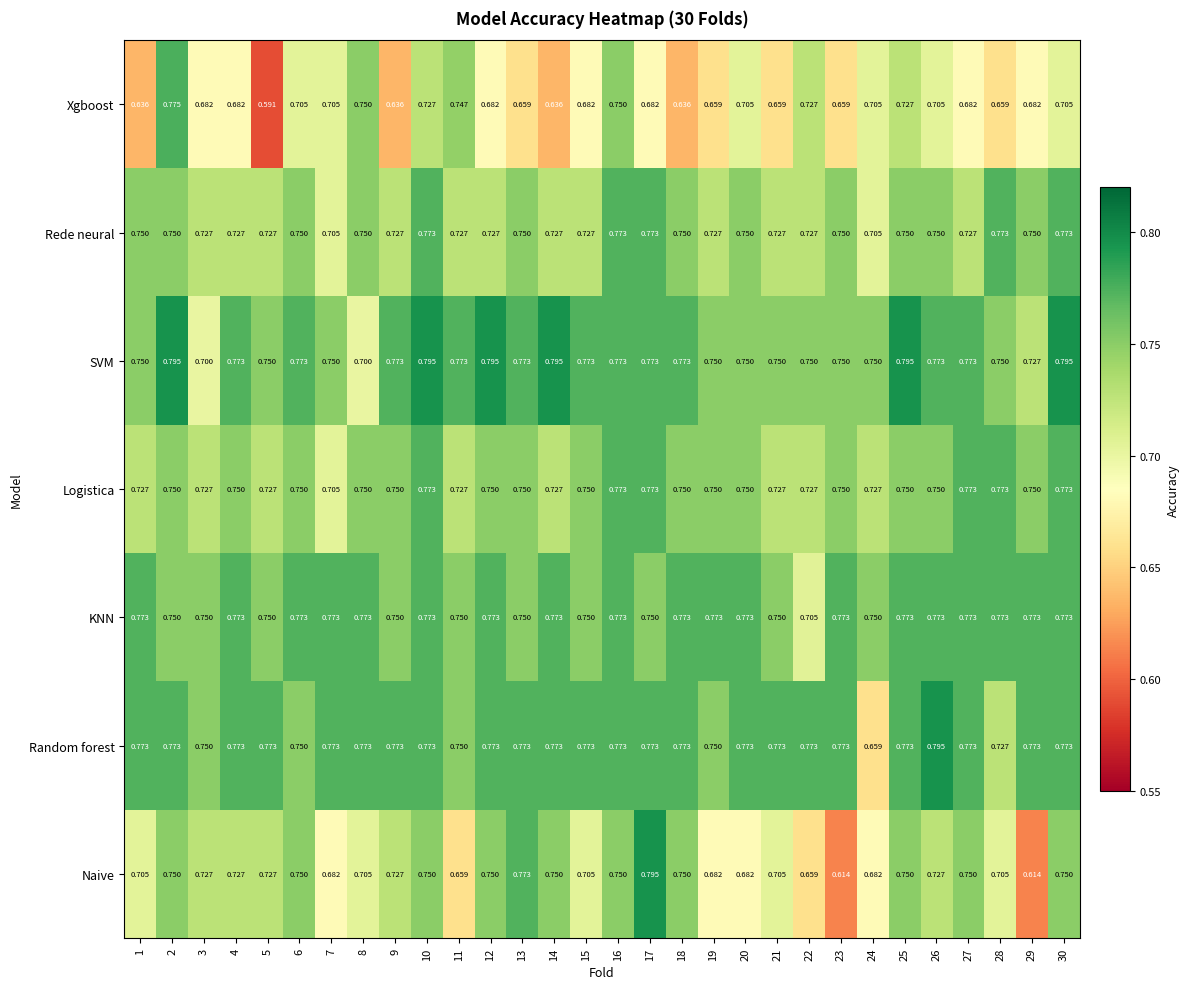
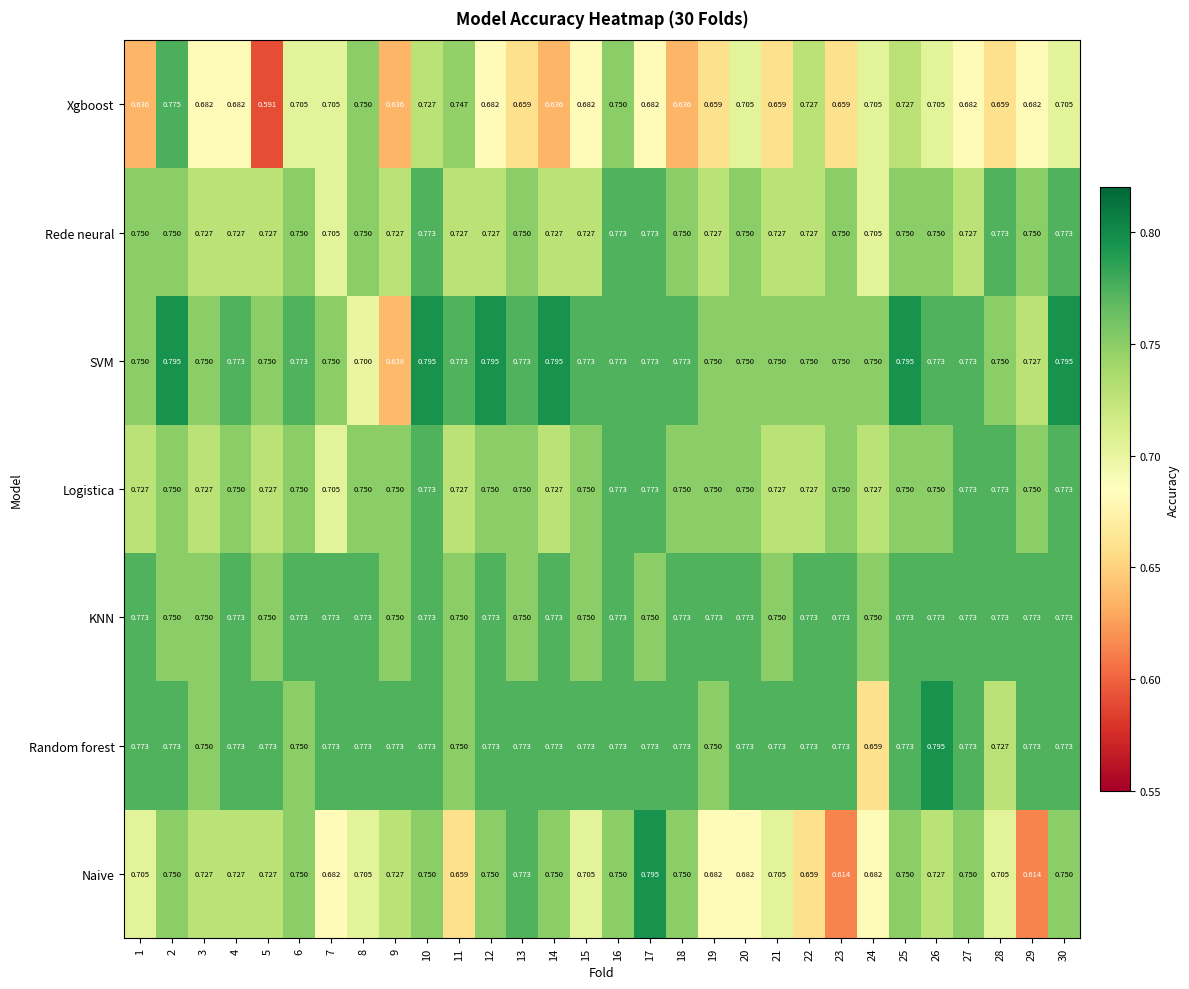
  {
    "SVM": {
      "1": 0.750,
      "2": 0.795,
-     "3": 0.700,
+     "3": 0.750,
      "4": 0.773,
      "5": 0.750,
      "6": 0.773,
      "7": 0.750,
      "8": 0.700,
-     "9": 0.773,
+     "9": 0.638,
      "10": 0.795,
      "11": 0.773,
      "12": 0.795,
      "13": 0.773,
      "14": 0.795,
      "15": 0.773,
      "16": 0.773,
      "17": 0.773,
      "18": 0.773,
      "19": 0.750,
      "20": 0.750,
      "21": 0.750,
      "22": 0.750,
      "23": 0.750,
      "24": 0.750,
      "25": 0.795,
      "26": 0.773,
      "27": 0.773,
      "28": 0.750,
      "29": 0.727,
      "30": 0.795
    },
    "KNN": {
      "1": 0.773,
      "2": 0.750,
      "3": 0.750,
      "4": 0.773,
      "5": 0.750,
      "6": 0.773,
      "7": 0.773,
      "8": 0.773,
      "9": 0.750,
      "10": 0.773,
      "11": 0.750,
      "12": 0.773,
      "13": 0.750,
      "14": 0.773,
      "15": 0.750,
      "16": 0.773,
      "17": 0.750,
      "18": 0.773,
      "19": 0.773,
      "20": 0.773,
      "21": 0.750,
-     "22": 0.705,
+     "22": 0.773,
      "23": 0.773,
      "24": 0.750,
      "25": 0.773,
      "26": 0.773,
      "27": 0.773,
      "28": 0.773,
      "29": 0.773,
      "30": 0.773
    }
  }
